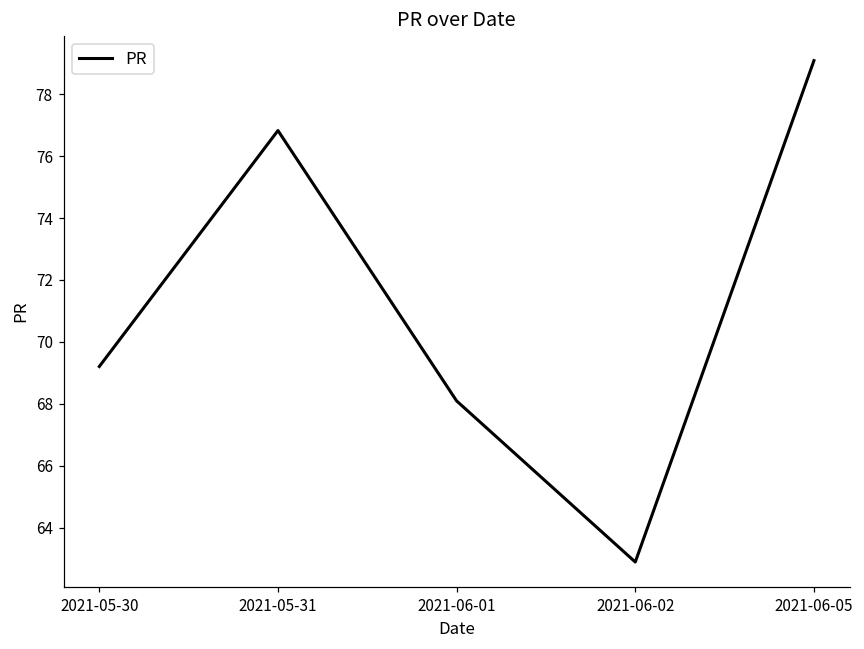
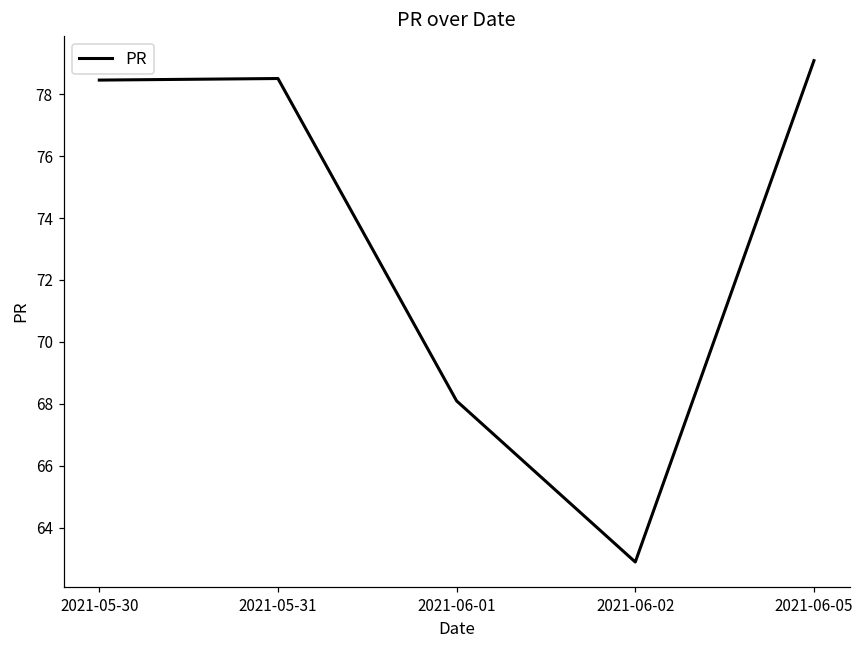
  {
-   "2021-05-30": 69.2,
-   "2021-05-31": 76.8,
+   "2021-05-30": 78.5,
+   "2021-05-31": 78.5,
    "2021-06-01": 68.1,
    "2021-06-02": 62.9,
    "2021-06-05": 79.1
  }
